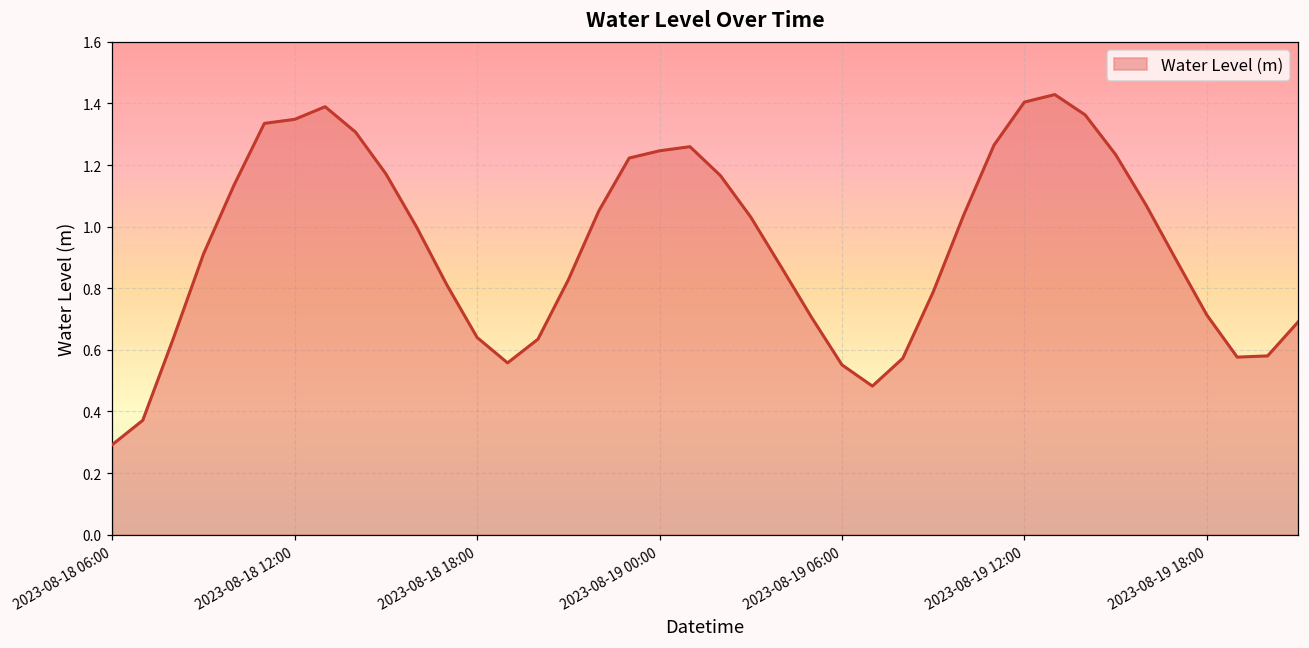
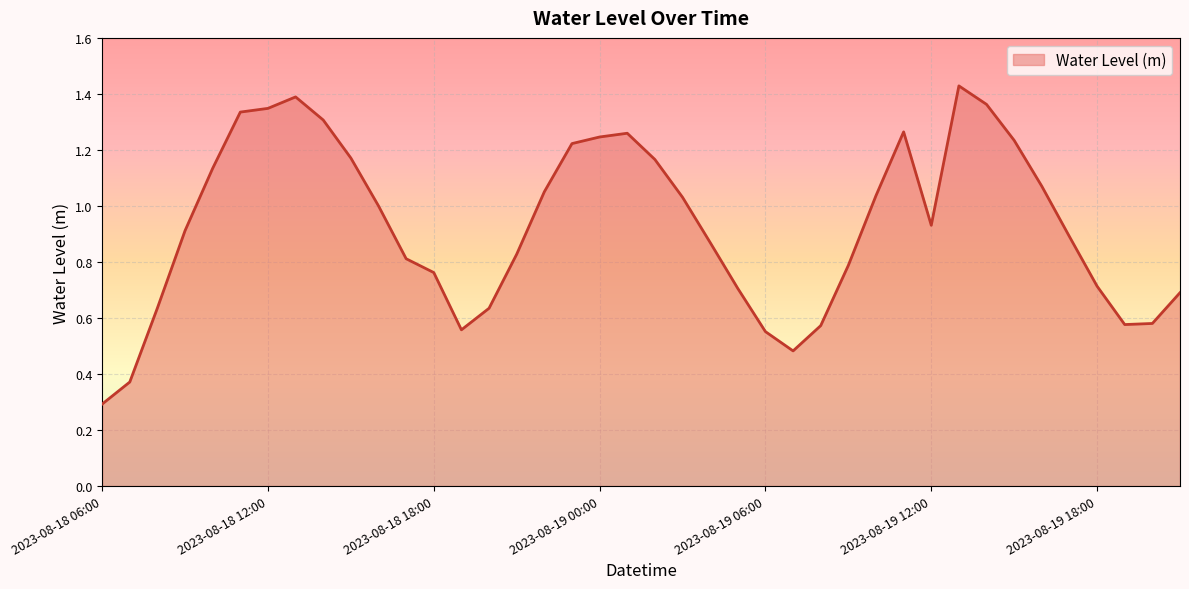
  {
    "2023-08-18 06:00": 0.29,
    "2023-08-18 12:00": 1.35,
-   "2023-08-18 18:00": 0.64,
+   "2023-08-18 18:00": 0.76,
    "2023-08-19 00:00": 1.25,
    "2023-08-19 06:00": 0.55,
-   "2023-08-19 12:00": 1.40,
+   "2023-08-19 12:00": 0.93,
    "2023-08-19 18:00": 0.71
  }
